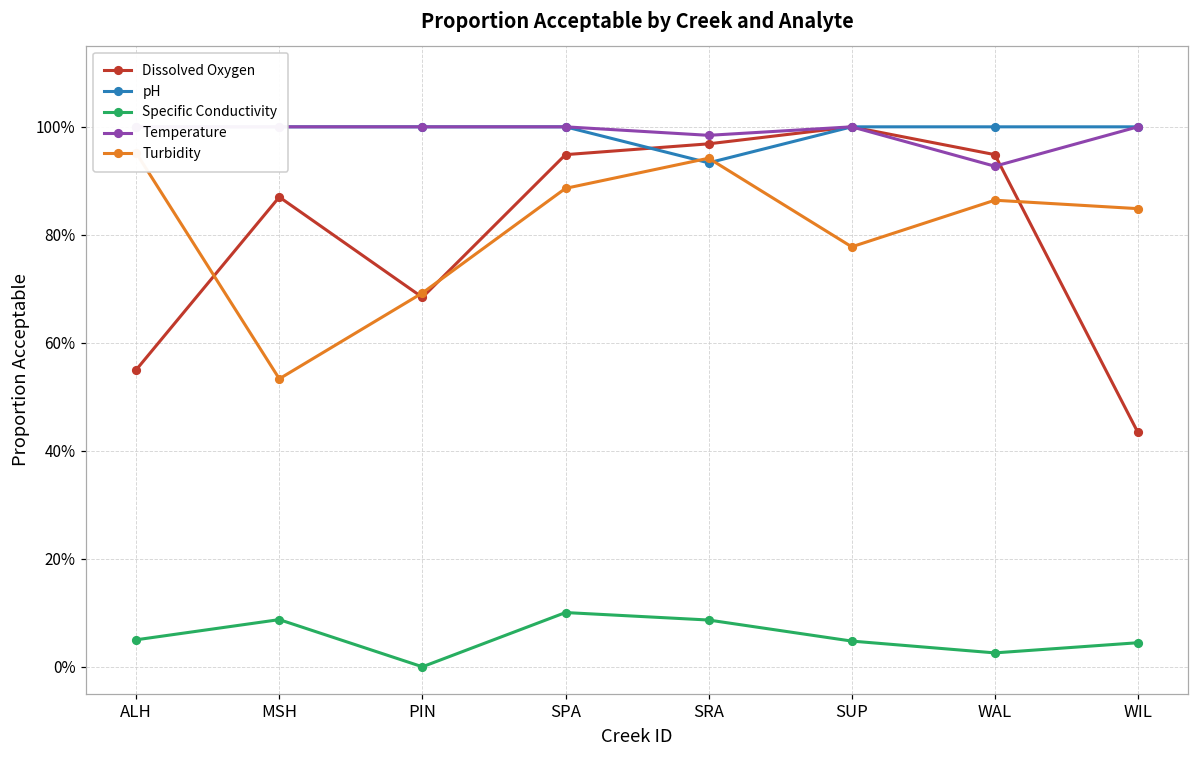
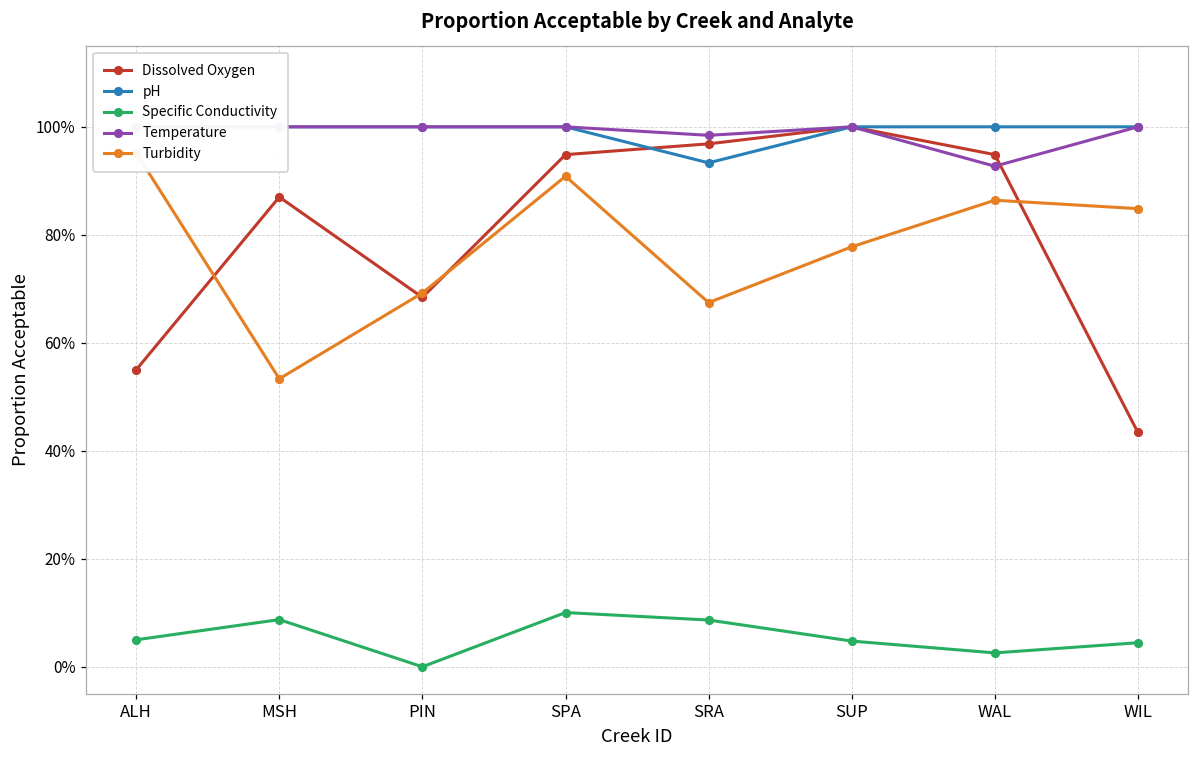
  {
    "Dissolved Oxygen": {
      "ALH": "55%",
      "MSH": "87%",
      "PIN": "68%",
      "SPA": "95%",
      "SRA": "97%",
      "WAL": "95%",
      "WIL": "43%"
    },
    "pH": {
      "SRA": "93%",
      "WAL": "100%"
    },
    "Specific Conductivity": {
      "ALH": "5%",
      "MSH": "9%",
      "PIN": "0%",
      "SPA": "10%",
      "SRA": "9%",
      "SUP": "5%",
      "WAL": "3%",
      "WIL": "4%"
    },
    "Temperature": {
      "SRA": "98%",
      "WAL": "93%"
    },
    "Turbidity": {
      "MSH": "53%",
      "PIN": "69%",
-     "SPA": "89%",
-     "SRA": "94%",
+     "SPA": "91%",
+     "SRA": "67%",
      "SUP": "78%",
      "WAL": "86%",
      "WIL": "85%"
    }
  }
